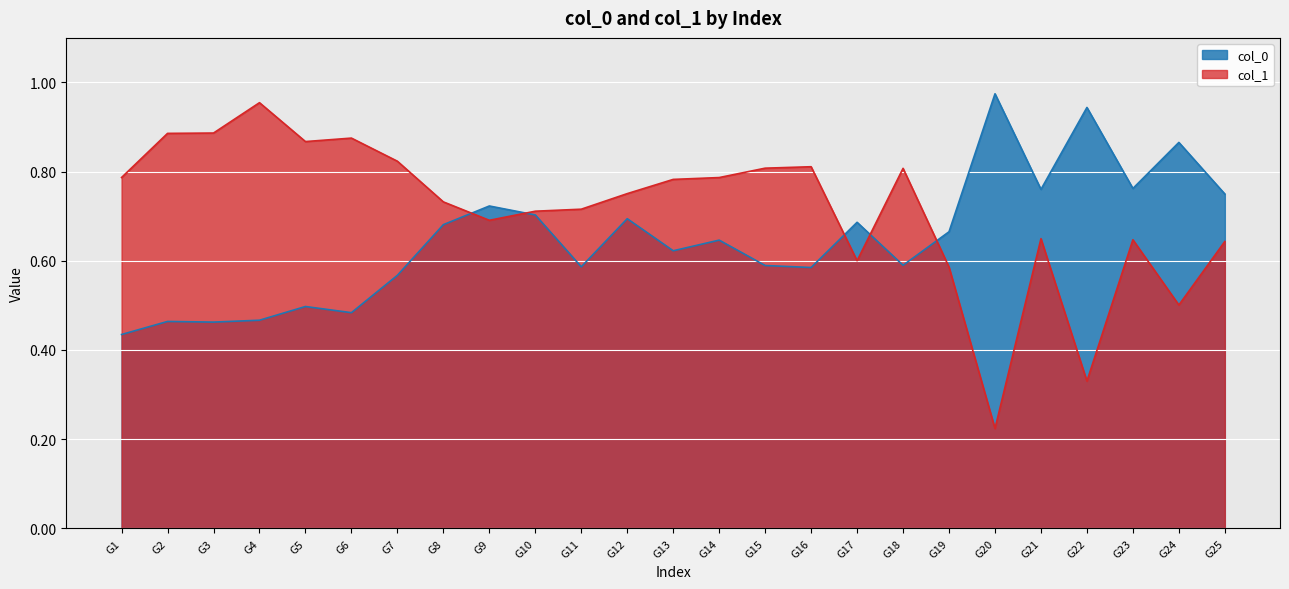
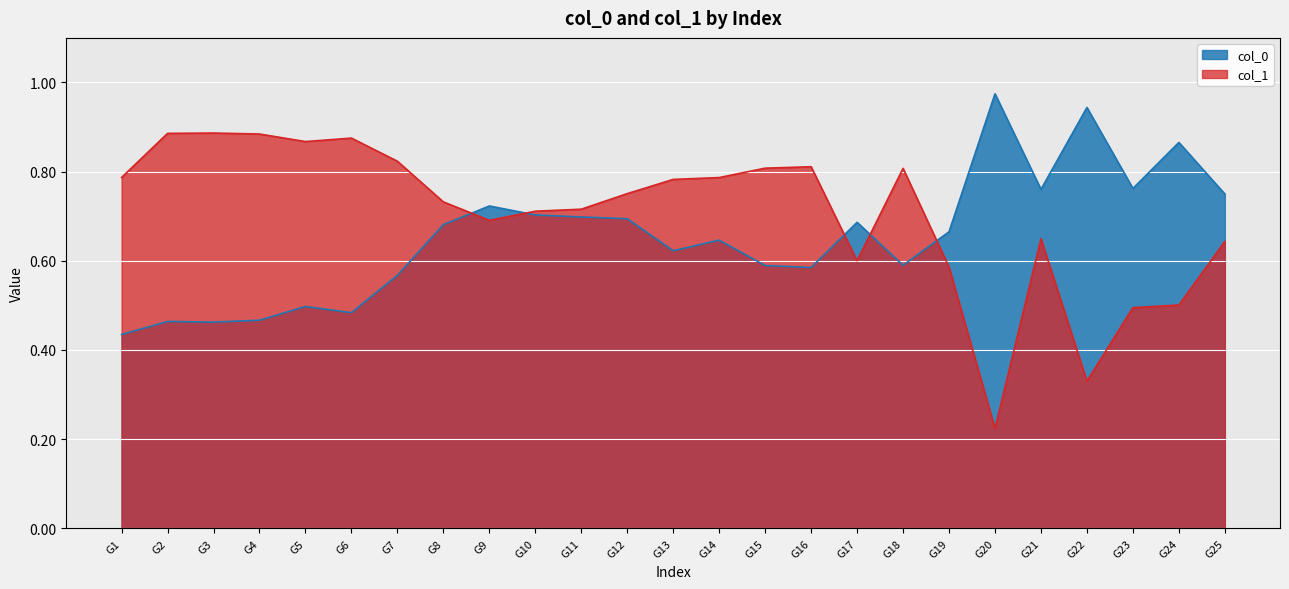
  {
    "col_0": {
      "G1": 0.43,
      "G2": 0.46,
      "G3": 0.46,
      "G4": 0.47,
      "G5": 0.50,
      "G6": 0.48,
      "G7": 0.57,
      "G8": 0.68,
      "G9": 0.72,
      "G10": 0.70,
-     "G11": 0.59,
+     "G11": 0.70,
      "G12": 0.69,
      "G13": 0.62,
      "G14": 0.65,
      "G15": 0.59,
      "G16": 0.59,
      "G17": 0.69,
      "G18": 0.59,
      "G19": 0.67,
      "G20": 0.97,
      "G21": 0.76,
      "G22": 0.94,
      "G23": 0.76,
      "G24": 0.87,
      "G25": 0.75
    },
    "col_1": {
      "G1": 0.79,
      "G2": 0.89,
      "G3": 0.89,
-     "G4": 0.95,
+     "G4": 0.88,
      "G5": 0.87,
      "G6": 0.88,
      "G7": 0.82,
      "G8": 0.73,
      "G9": 0.69,
      "G10": 0.71,
      "G11": 0.72,
      "G12": 0.75,
      "G13": 0.78,
      "G14": 0.79,
      "G15": 0.81,
      "G16": 0.81,
      "G17": 0.60,
      "G18": 0.81,
      "G19": 0.59,
      "G20": 0.22,
      "G21": 0.65,
      "G22": 0.33,
-     "G23": 0.65,
+     "G23": 0.49,
      "G24": 0.50,
      "G25": 0.64
    }
  }
